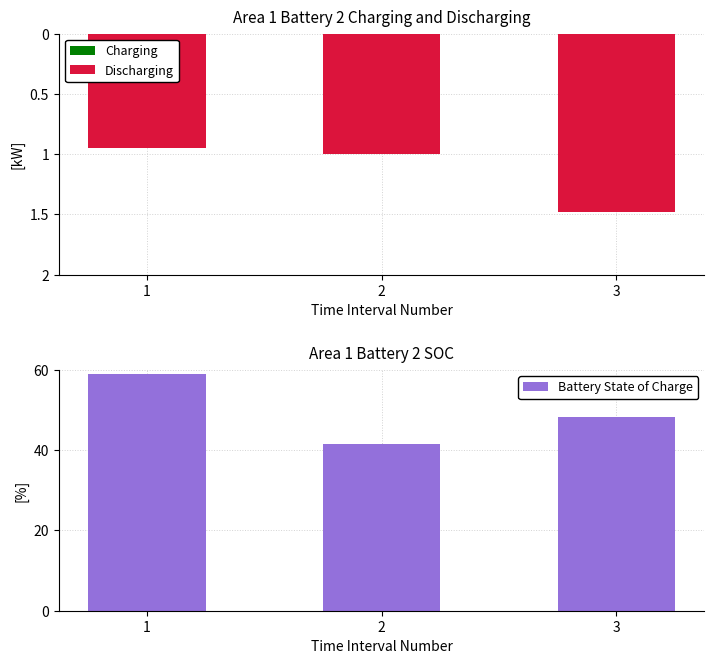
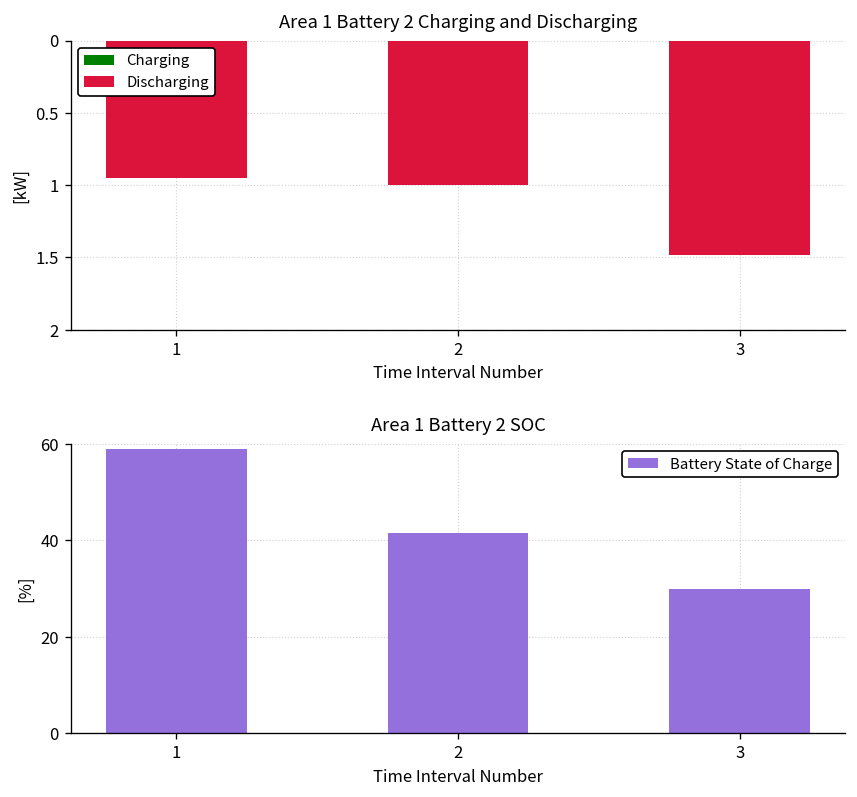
  {
    "Area 1 Battery 2 SOC": {
      "1": 59,
      "2": 42,
-     "3": 48
+     "3": 30
    }
  }
